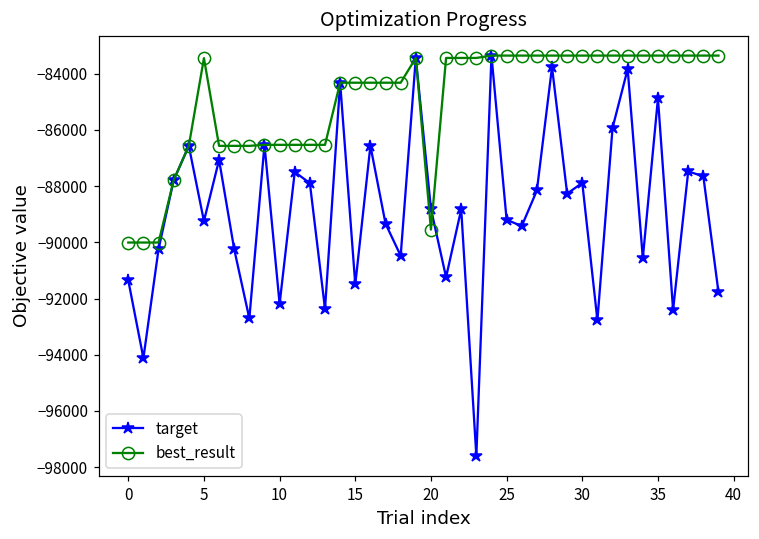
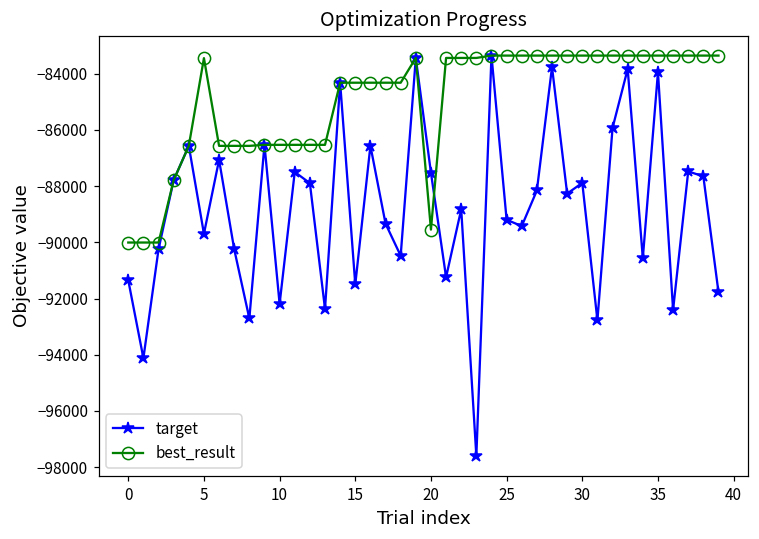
  {
    "target": {
      "0": -91400,
-     "5": -89200,
+     "5": -89700,
      "10": -92200,
      "15": -91500,
-     "20": -88800,
+     "20": -87500,
      "25": -89200,
      "30": -87900,
-     "35": -84900
+     "35": -84000
    },
    "best_result": {
      "0": -90000,
      "5": -83400,
      "10": -86500,
      "15": -84300,
      "20": -89500,
      "25": -83400,
      "30": -83400,
      "35": -83400
    }
  }
